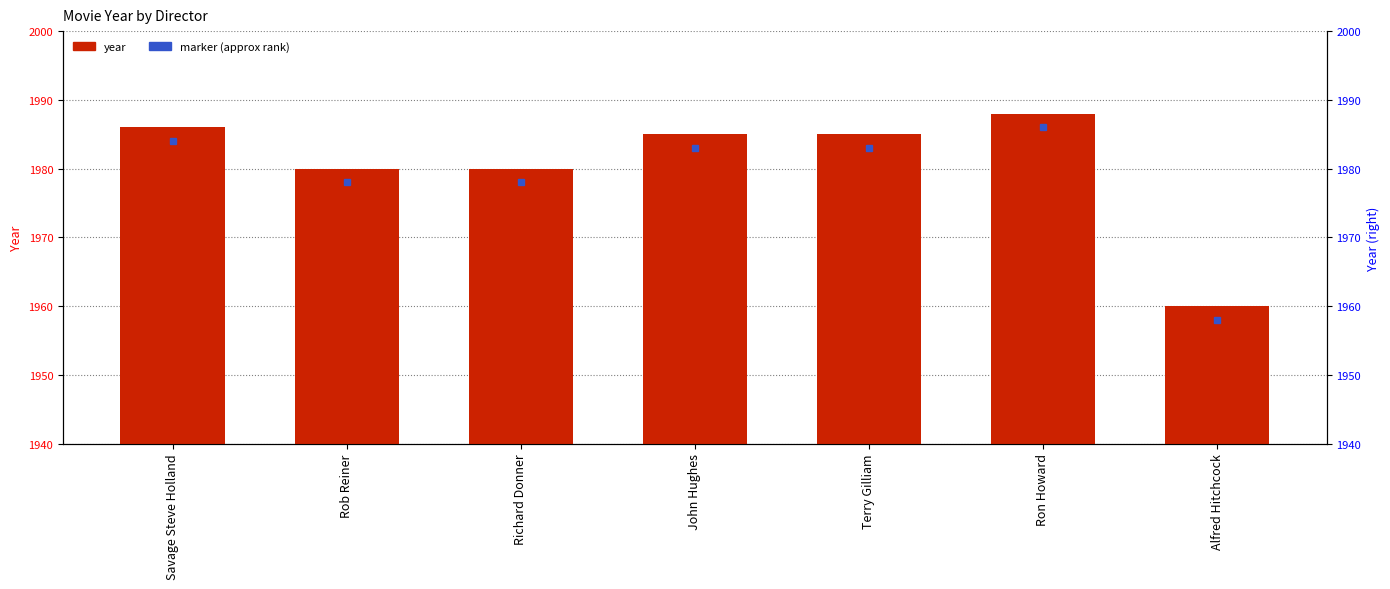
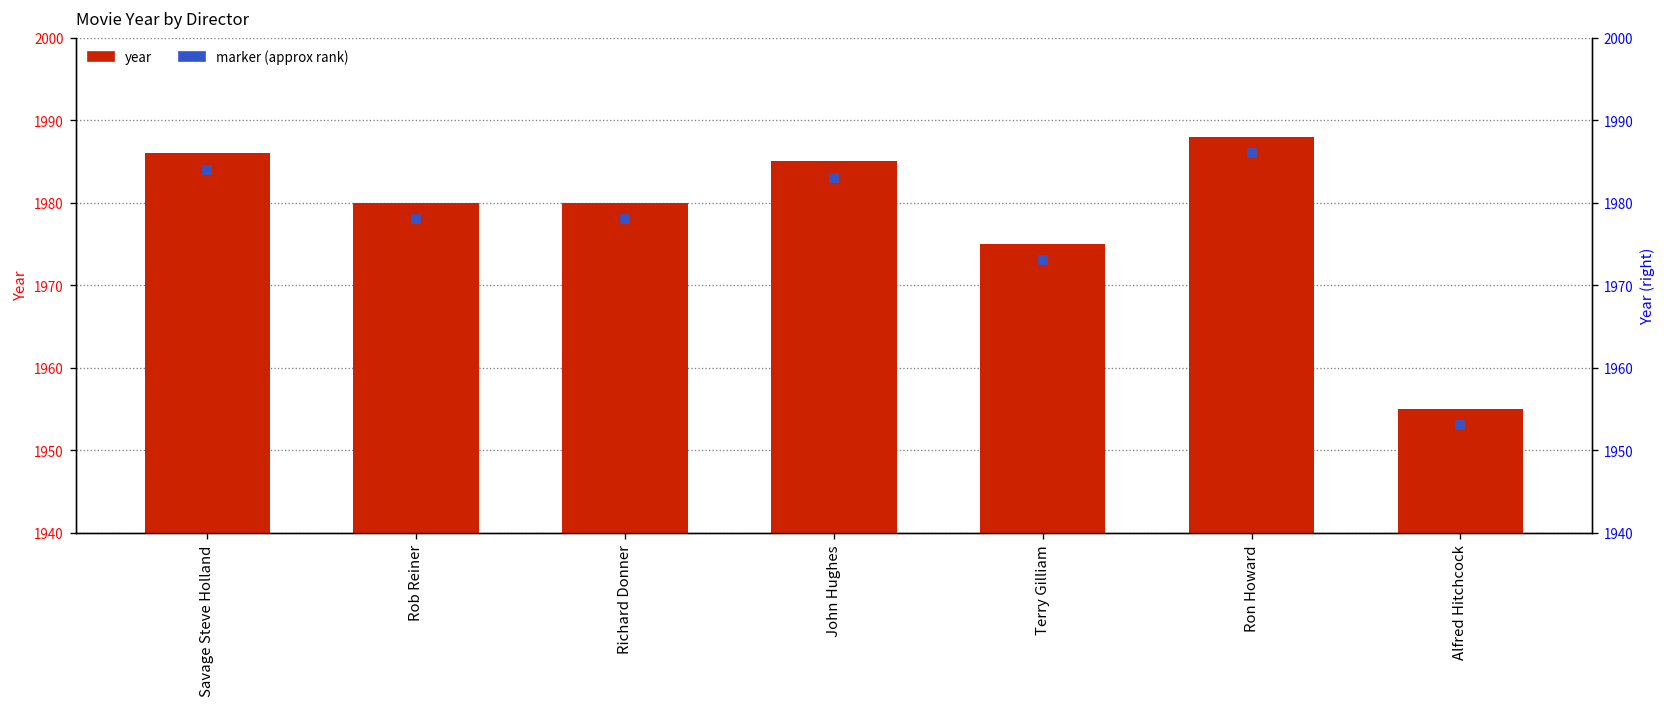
  {
    "year": {
      "Savage Steve Holland": 1986,
      "Rob Reiner": 1980,
      "Richard Donner": 1980,
      "John Hughes": 1985,
-     "Terry Gilliam": 1985,
+     "Terry Gilliam": 1975,
      "Ron Howard": 1988,
-     "Alfred Hitchcock": 1960
+     "Alfred Hitchcock": 1955
    }
  }
